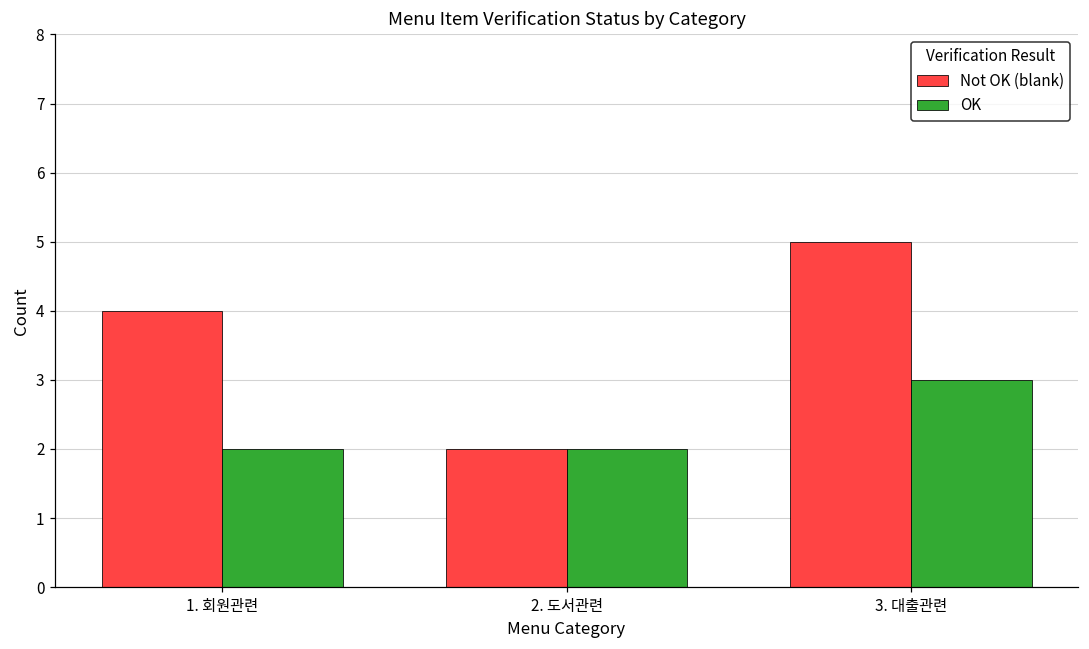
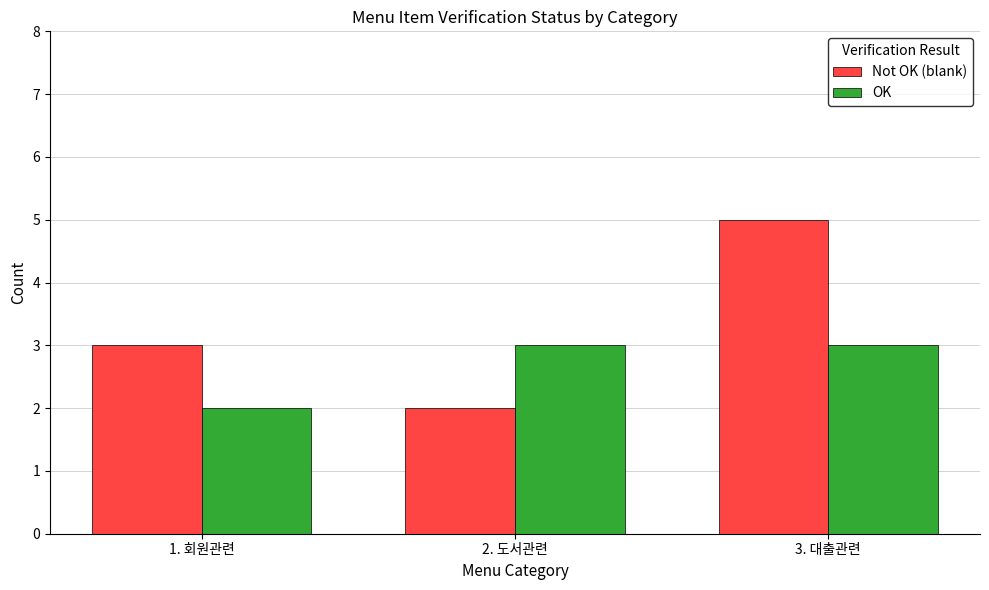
  {
    "Not OK (blank)": {
-     "1. 회원관련": 4,
+     "1. 회원관련": 3,
      "2. 도서관련": 2,
      "3. 대출관련": 5
    },
    "OK": {
      "1. 회원관련": 2,
-     "2. 도서관련": 2,
+     "2. 도서관련": 3,
      "3. 대출관련": 3
    }
  }
